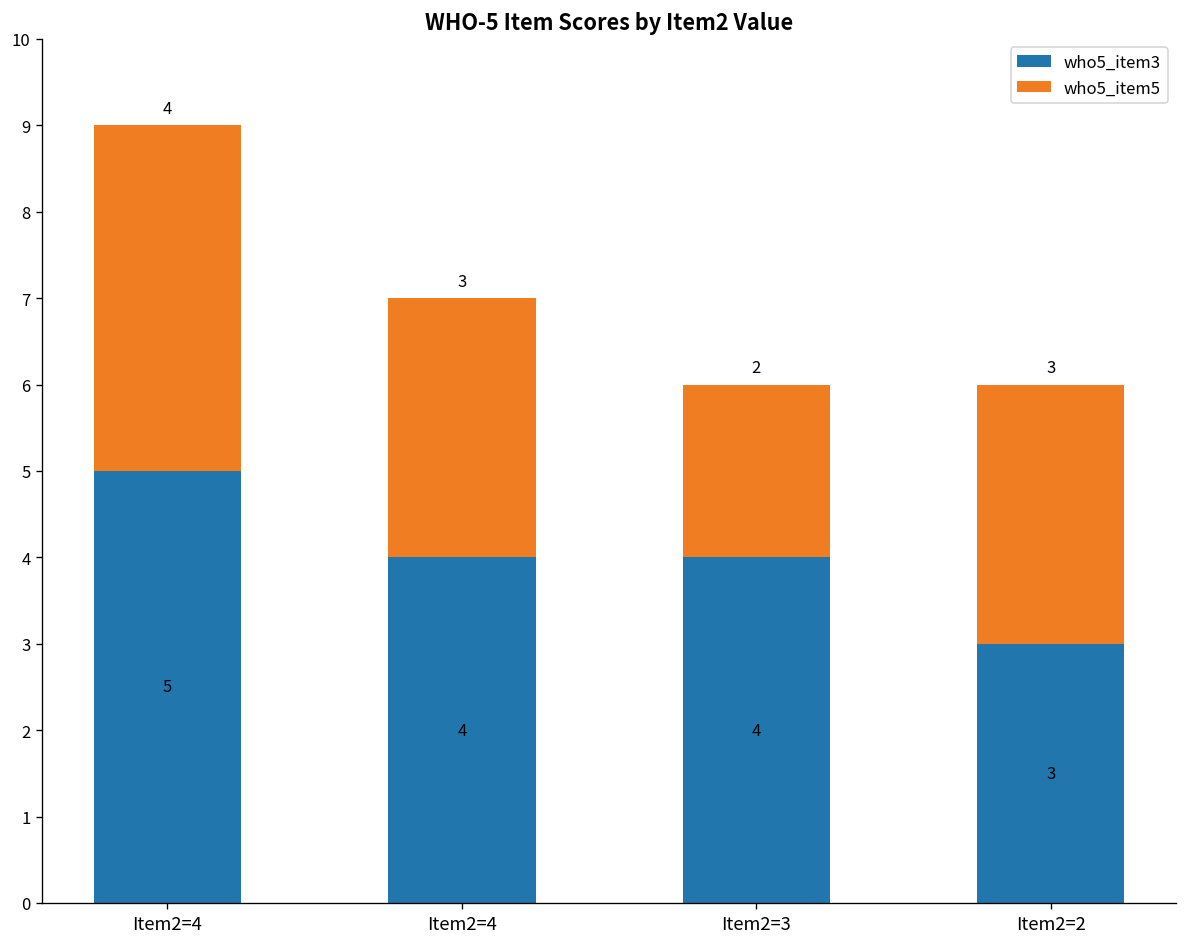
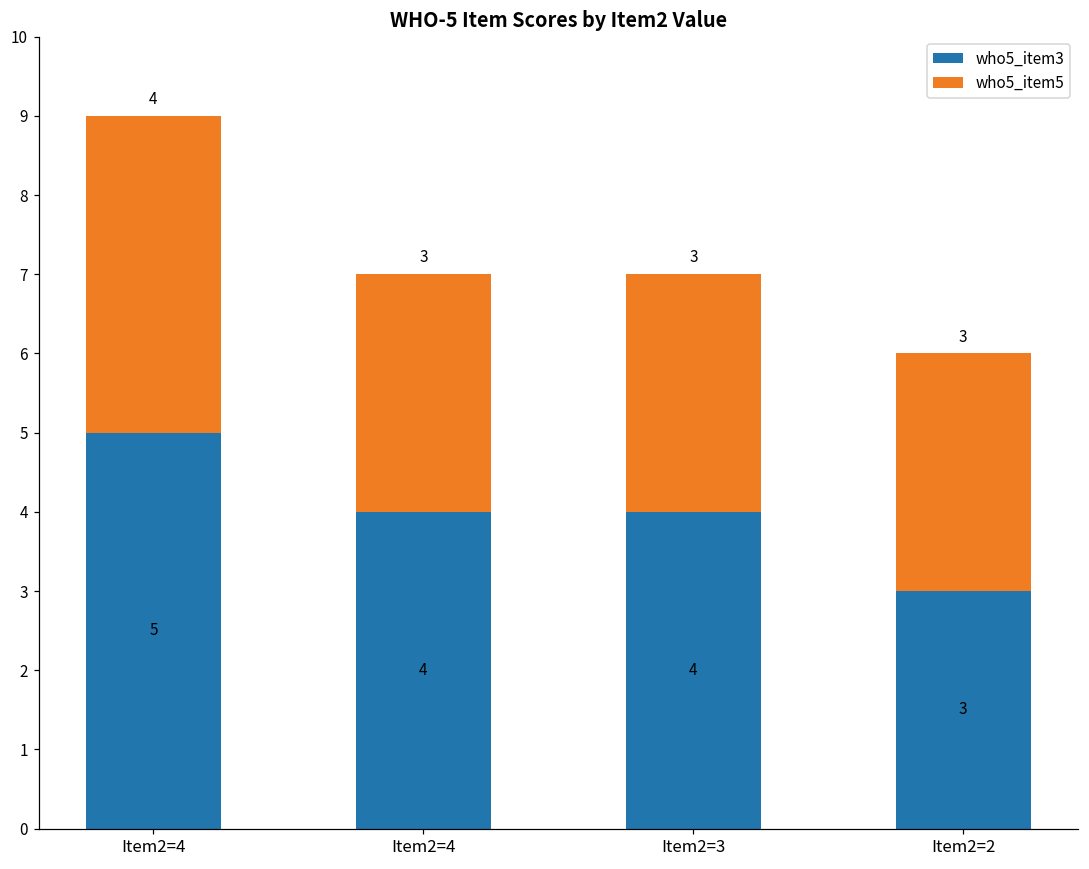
  {
    "who5_item3": {
      "Item2=3": 4,
      "Item2=2": 3
    },
    "who5_item5": {
-     "Item2=3": 2,
+     "Item2=3": 3,
      "Item2=2": 3
    }
  }
